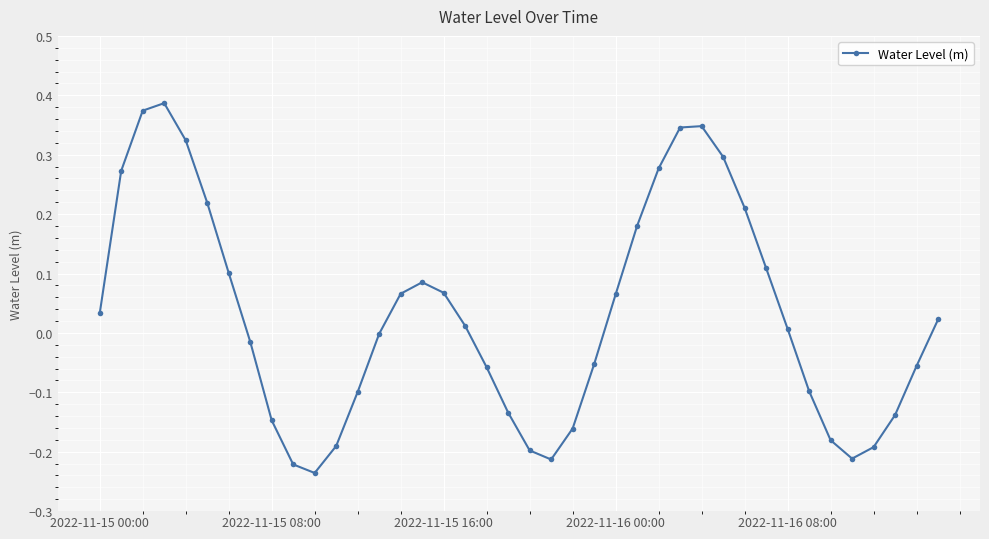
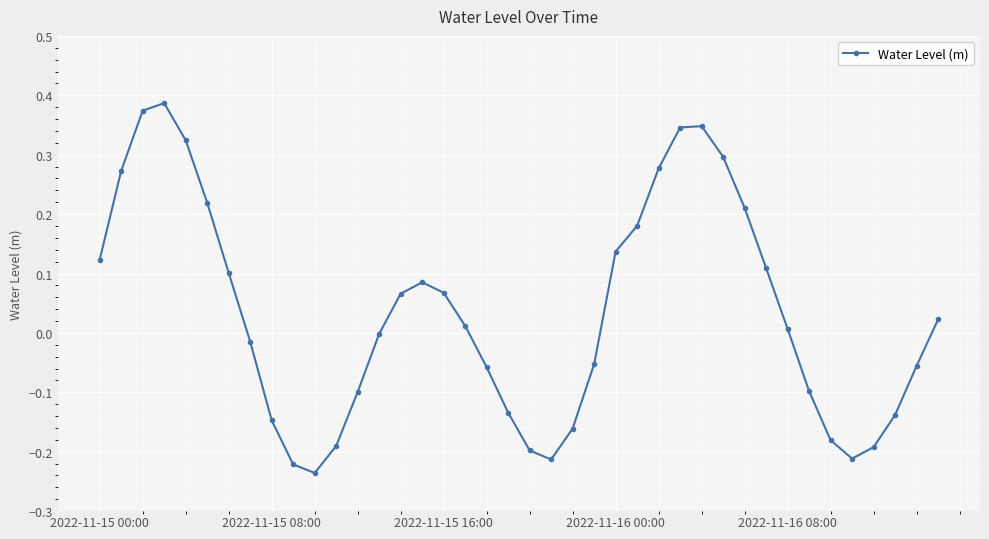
  {
-   "2022-11-15 00:00": 0.03,
+   "2022-11-15 00:00": 0.12,
    "2022-11-15 08:00": -0.15,
    "2022-11-15 16:00": 0.07,
-   "2022-11-16 00:00": 0.06,
+   "2022-11-16 00:00": 0.14,
    "2022-11-16 08:00": 0.01
  }
